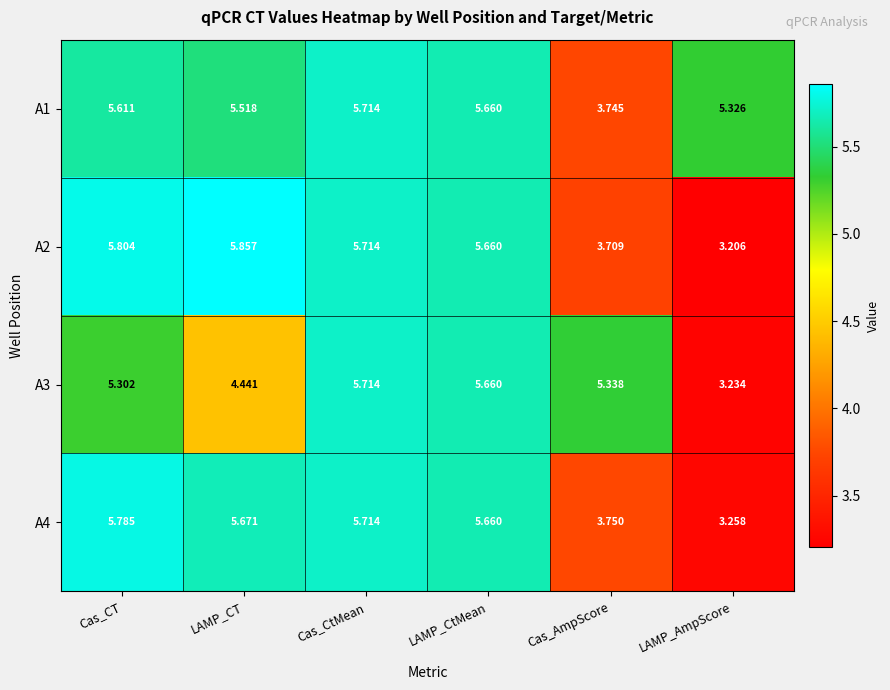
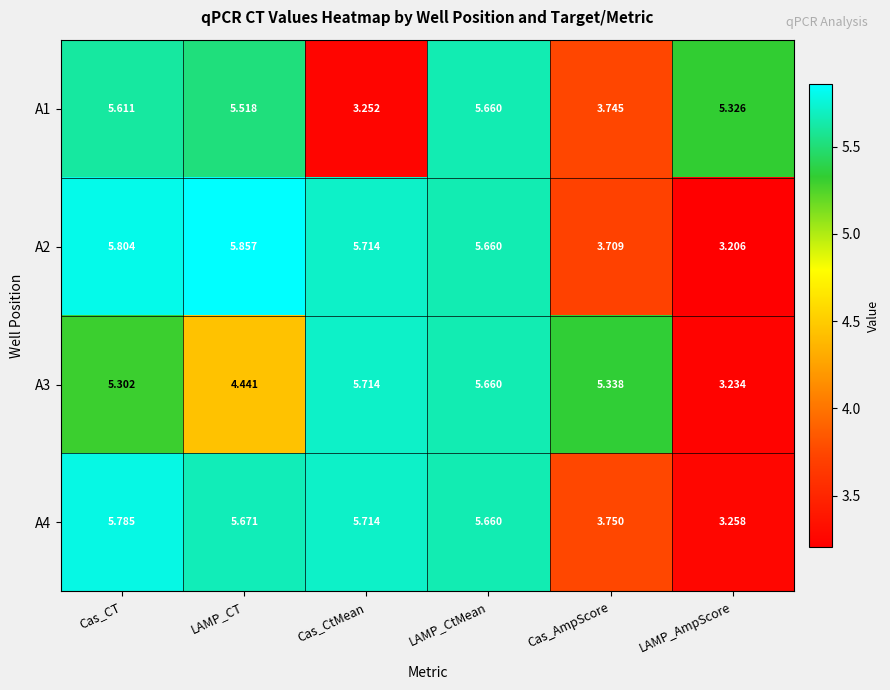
  {
    "A1": {
      "Cas_CT": 5.611,
      "LAMP_CT": 5.518,
-     "Cas_CtMean": 5.714,
+     "Cas_CtMean": 3.252,
      "LAMP_CtMean": 5.660,
      "Cas_AmpScore": 3.745,
      "LAMP_AmpScore": 5.326
    },
    "A2": {
      "Cas_CT": 5.804,
      "LAMP_CT": 5.857,
      "Cas_CtMean": 5.714,
      "LAMP_CtMean": 5.660,
      "Cas_AmpScore": 3.709,
      "LAMP_AmpScore": 3.206
    },
    "A3": {
      "Cas_CT": 5.302,
      "LAMP_CT": 4.441,
      "Cas_CtMean": 5.714,
      "LAMP_CtMean": 5.660,
      "Cas_AmpScore": 5.338,
      "LAMP_AmpScore": 3.234
    },
    "A4": {
      "Cas_CT": 5.785,
      "LAMP_CT": 5.671,
      "Cas_CtMean": 5.714,
      "LAMP_CtMean": 5.660,
      "Cas_AmpScore": 3.750,
      "LAMP_AmpScore": 3.258
    }
  }
